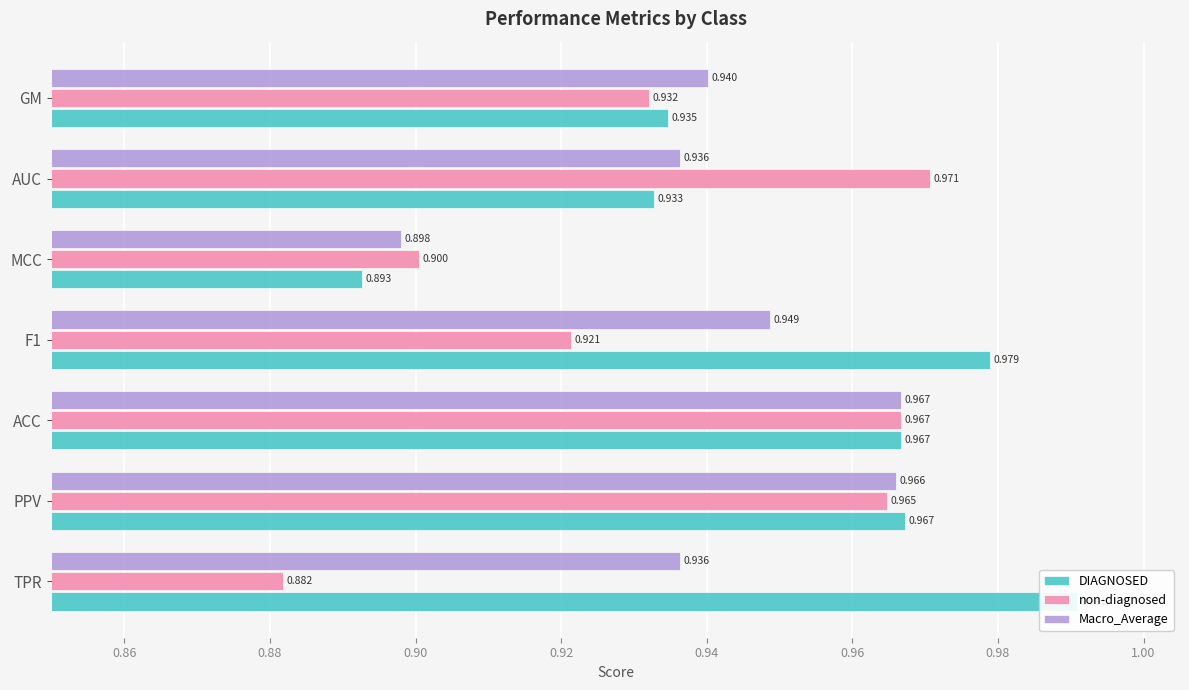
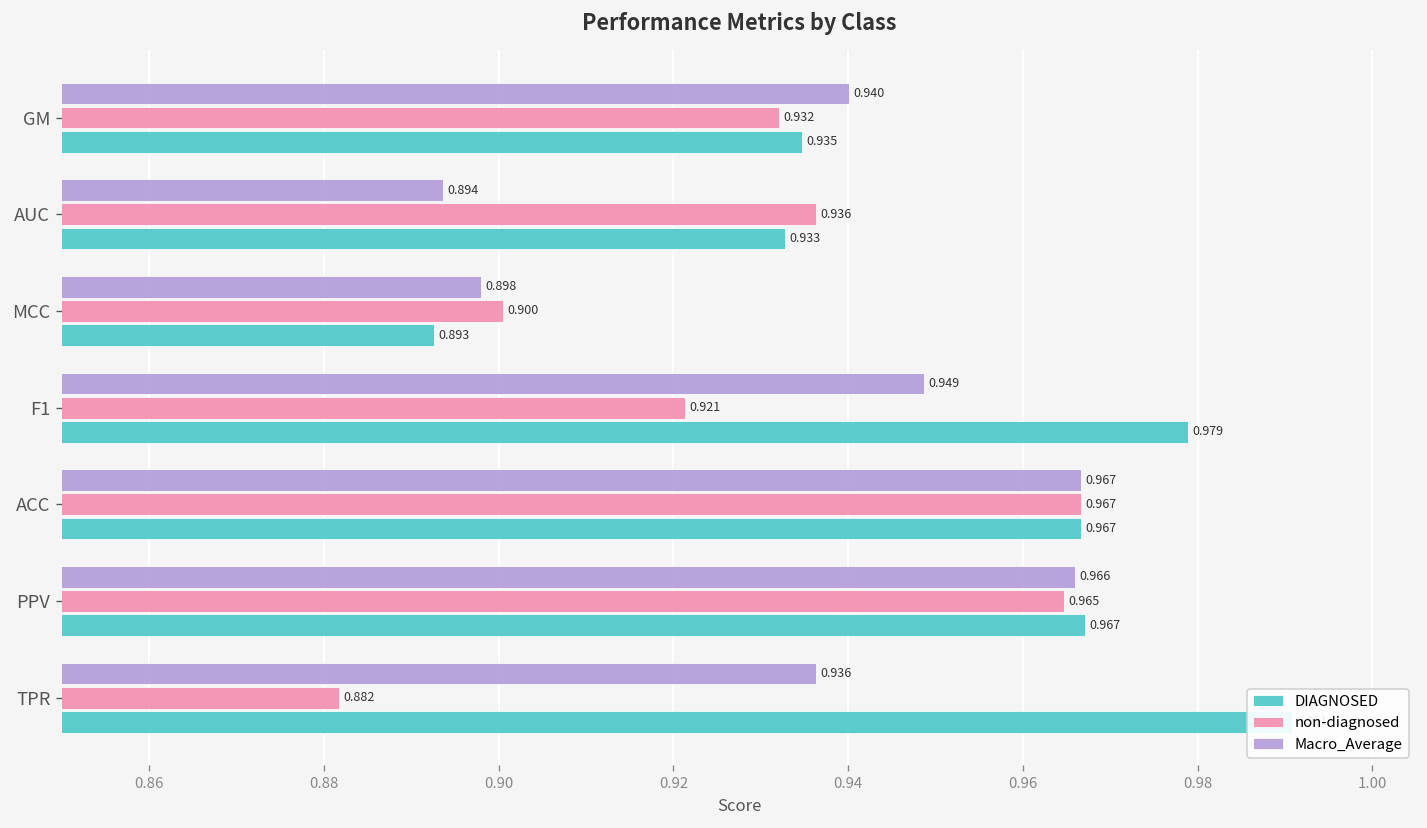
  {
    "DIAGNOSED": {
      "GM": 0.935,
      "AUC": 0.933,
      "MCC": 0.893,
      "F1": 0.979,
      "ACC": 0.967,
      "PPV": 0.967
    },
    "non-diagnosed": {
      "GM": 0.932,
-     "AUC": 0.971,
+     "AUC": 0.936,
      "MCC": 0.900,
      "F1": 0.921,
      "ACC": 0.967,
      "PPV": 0.965,
      "TPR": 0.882
    },
    "Macro_Average": {
      "GM": 0.940,
-     "AUC": 0.936,
+     "AUC": 0.894,
      "MCC": 0.898,
      "F1": 0.949,
      "ACC": 0.967,
      "PPV": 0.966,
      "TPR": 0.936
    }
  }
